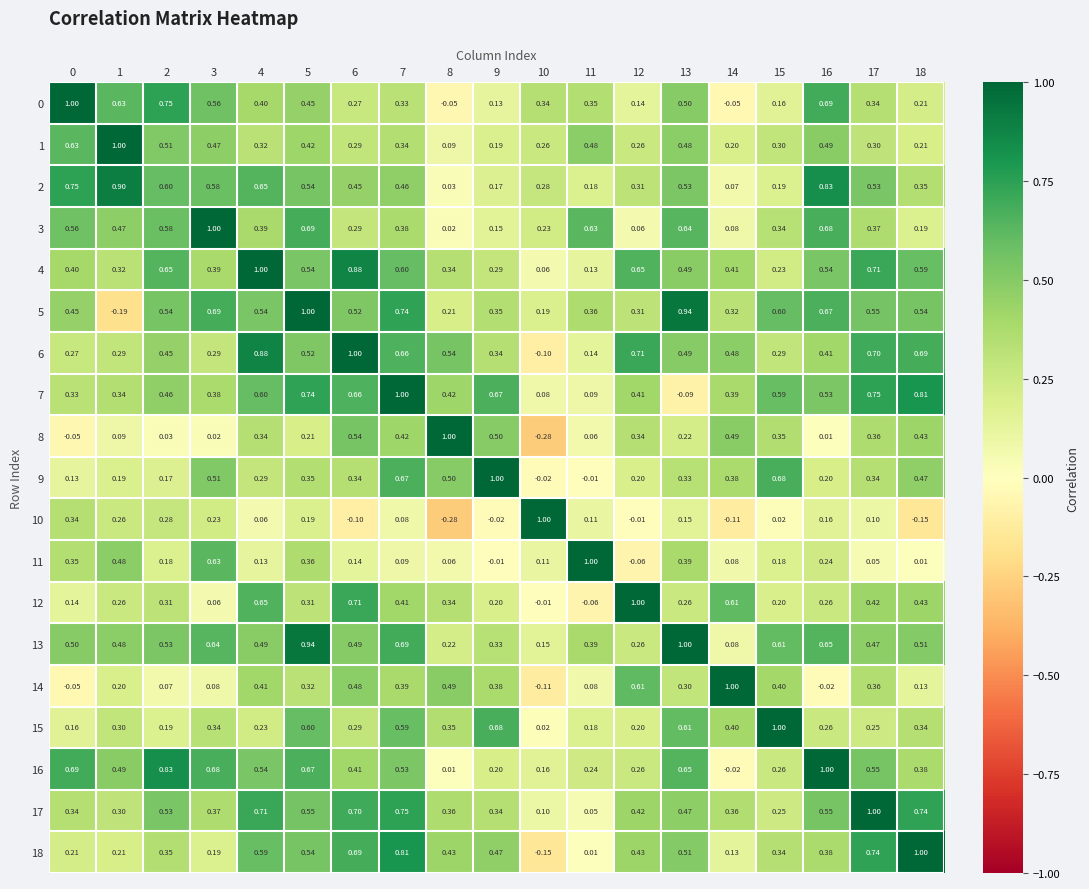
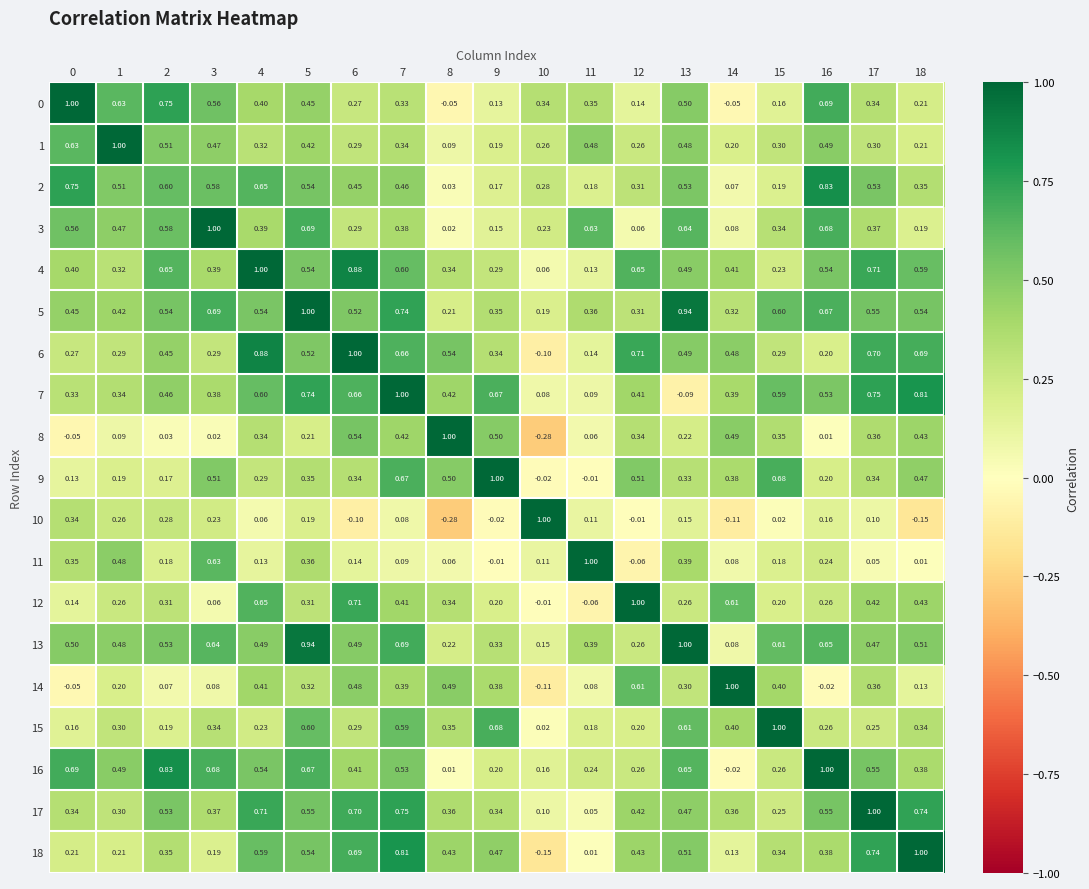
  {
    "2": {
      "0": 0.75,
-     "1": 0.90,
+     "1": 0.51,
      "2": 0.60,
      "3": 0.58,
      "4": 0.65,
      "5": 0.54,
      "6": 0.45,
      "7": 0.46,
      "8": 0.03,
      "9": 0.17,
      "10": 0.28,
      "11": 0.18,
      "12": 0.31,
      "13": 0.53,
      "14": 0.07,
      "15": 0.19,
      "16": 0.83,
      "17": 0.53,
      "18": 0.35
    },
    "5": {
      "0": 0.45,
-     "1": -0.19,
+     "1": 0.42,
      "2": 0.54,
      "3": 0.69,
      "4": 0.54,
      "5": 1.00,
      "6": 0.52,
      "7": 0.74,
      "8": 0.21,
      "9": 0.35,
      "10": 0.19,
      "11": 0.36,
      "12": 0.31,
      "13": 0.94,
      "14": 0.32,
      "15": 0.60,
      "16": 0.67,
      "17": 0.55,
      "18": 0.54
    },
    "6": {
      "0": 0.27,
      "1": 0.29,
      "2": 0.45,
      "3": 0.29,
      "4": 0.88,
      "5": 0.52,
      "6": 1.00,
      "7": 0.66,
      "8": 0.54,
      "9": 0.34,
      "10": -0.10,
      "11": 0.14,
      "12": 0.71,
      "13": 0.49,
      "14": 0.48,
      "15": 0.29,
-     "16": 0.41,
+     "16": 0.20,
      "17": 0.70,
      "18": 0.69
    },
    "9": {
      "0": 0.13,
      "1": 0.19,
      "2": 0.17,
      "3": 0.51,
      "4": 0.29,
      "5": 0.35,
      "6": 0.34,
      "7": 0.67,
      "8": 0.50,
      "9": 1.00,
      "10": -0.02,
      "11": -0.01,
-     "12": 0.20,
+     "12": 0.51,
      "13": 0.33,
      "14": 0.38,
      "15": 0.68,
      "16": 0.20,
      "17": 0.34,
      "18": 0.47
    }
  }
